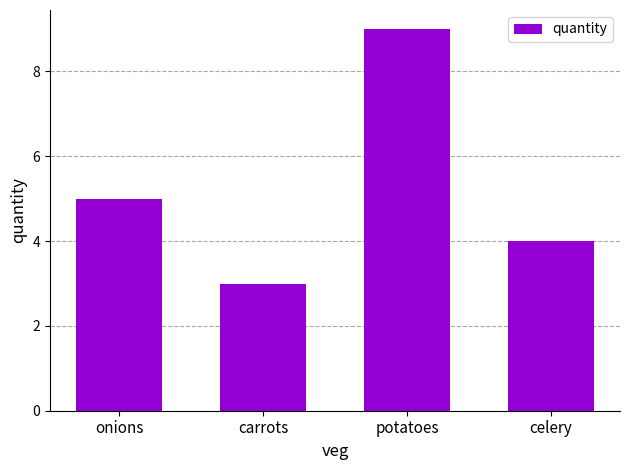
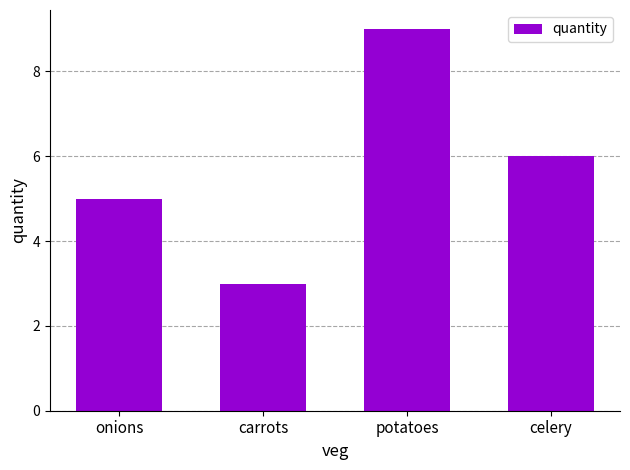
  {
    "onions": 5,
    "carrots": 3,
    "potatoes": 9,
-   "celery": 4
+   "celery": 6
  }
